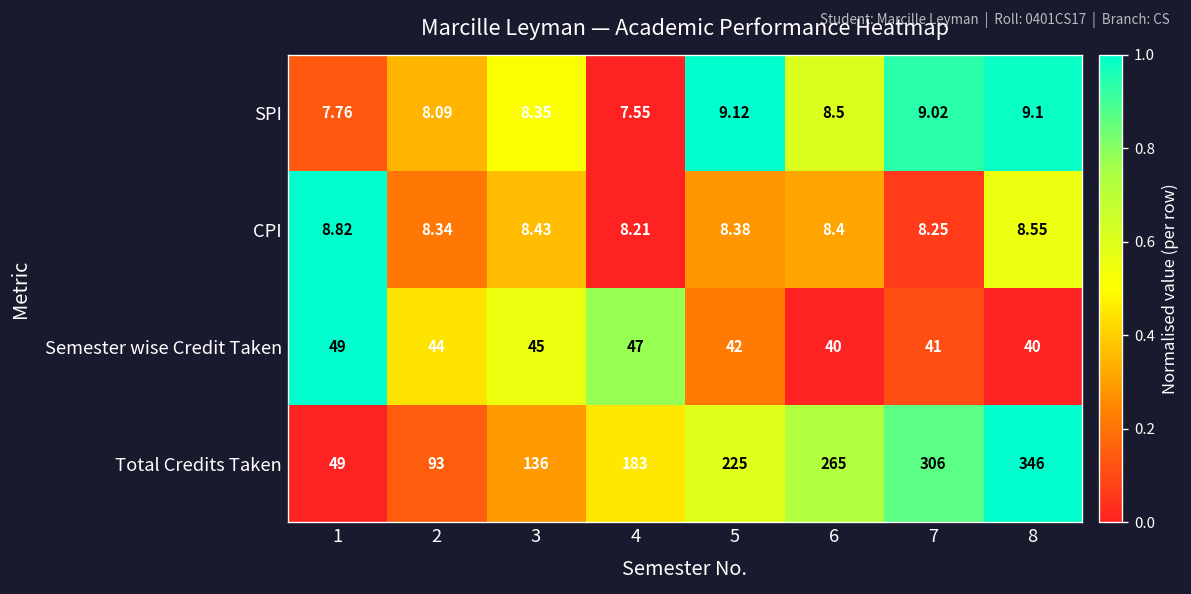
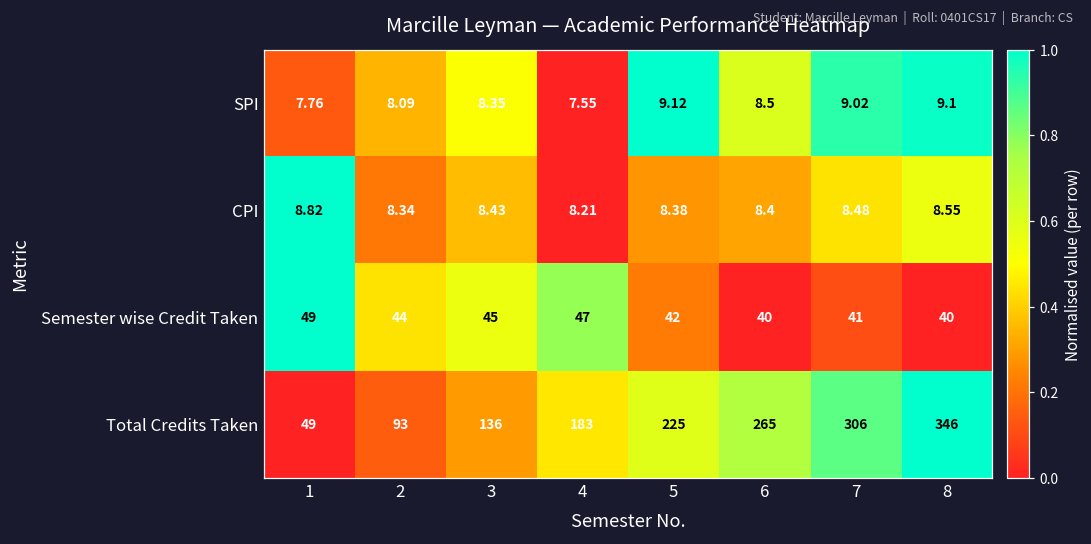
  {
    "SPI": {
      "1": 7.76,
      "2": 8.09,
      "3": 8.35,
      "4": 7.55,
      "5": 9.12,
      "6": 8.5,
      "7": 9.02,
      "8": 9.1
    },
    "CPI": {
      "1": 8.82,
      "2": 8.34,
      "3": 8.43,
      "4": 8.21,
      "5": 8.38,
      "6": 8.4,
-     "7": 8.25,
+     "7": 8.48,
      "8": 8.55
    },
    "Semester wise Credit Taken": {
      "1": 49,
      "2": 44,
      "3": 45,
      "4": 47,
      "5": 42,
      "6": 40,
      "7": 41,
      "8": 40
    },
    "Total Credits Taken": {
      "1": 49,
      "2": 93,
      "3": 136,
      "4": 183,
      "5": 225,
      "6": 265,
      "7": 306,
      "8": 346
    }
  }
